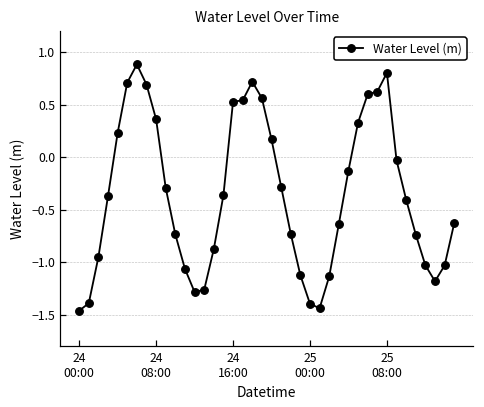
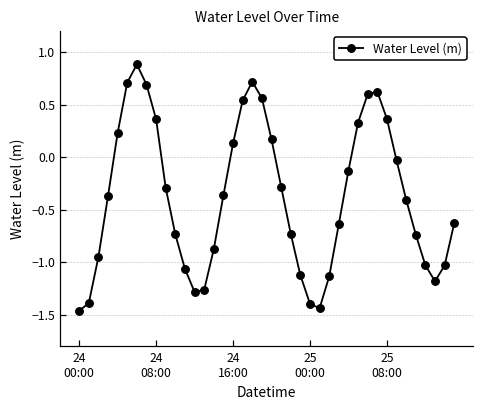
  {
    "24 00:00": -1.5,
    "24 08:00": 0.4,
-   "24 16:00": 0.5,
+   "24 16:00": 0.1,
    "25 00:00": -1.4,
-   "25 08:00": 0.8
+   "25 08:00": 0.4
  }
